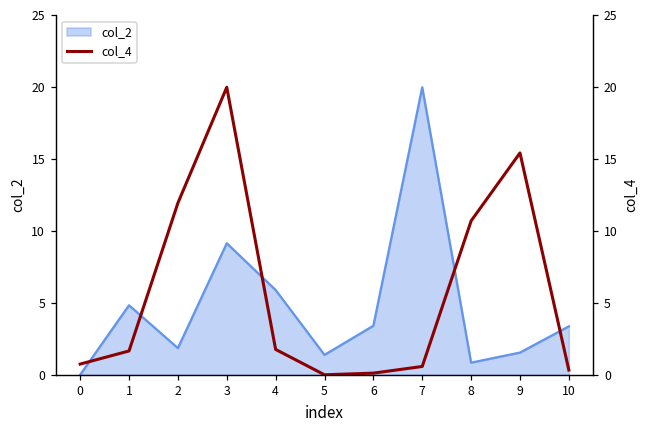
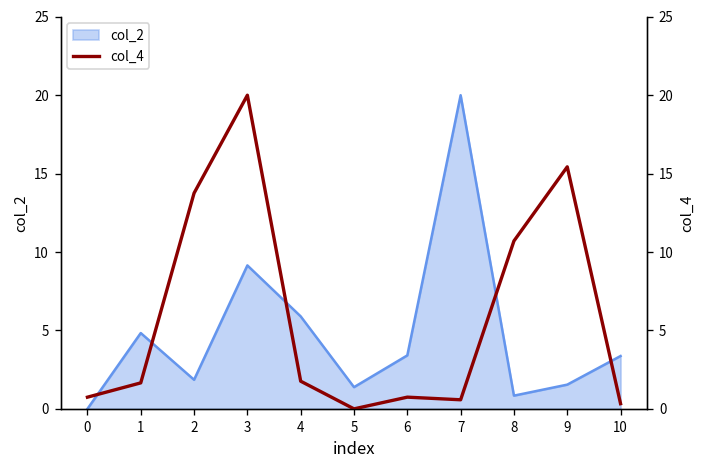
  {
    "col_2": {
      "0": 0.0,
      "1": 4.8,
      "2": 1.9,
      "3": 9.1,
      "4": 5.9,
      "5": 1.4,
      "6": 3.4,
      "7": 20.0,
      "8": 0.8,
      "9": 1.5,
      "10": 3.4
    },
    "col_4": {
      "0": 0.7,
      "1": 1.7,
-     "2": 11.9,
+     "2": 13.8,
      "3": 20.0,
      "4": 1.8,
      "5": 0.0,
-     "6": 0.1,
+     "6": 0.7,
      "7": 0.6,
      "8": 10.7,
      "9": 15.4,
      "10": 0.3
    }
  }
